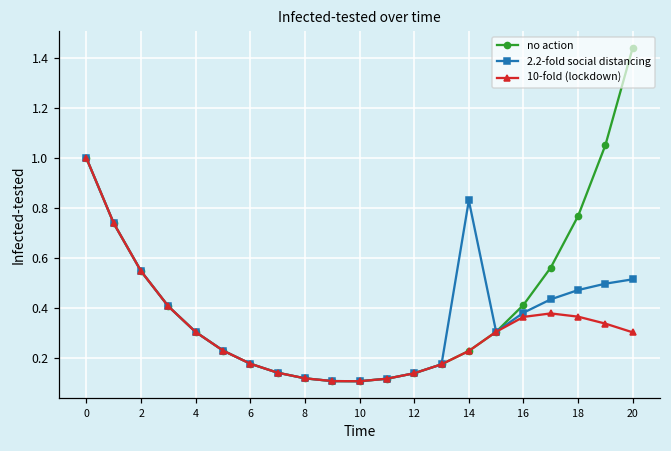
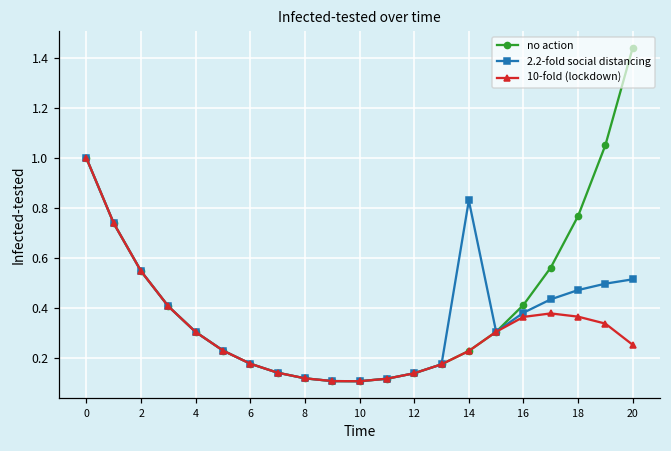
  {
    "no action": {
      "16": 0.41,
      "18": 0.77
    },
    "2.2-fold social distancing": {
      "14": 0.83,
      "16": 0.38,
      "18": 0.47,
      "20": 0.52
    },
    "10-fold (lockdown)": {
      "16": 0.37,
      "18": 0.37,
-     "20": 0.30
+     "20": 0.25
    }
  }
